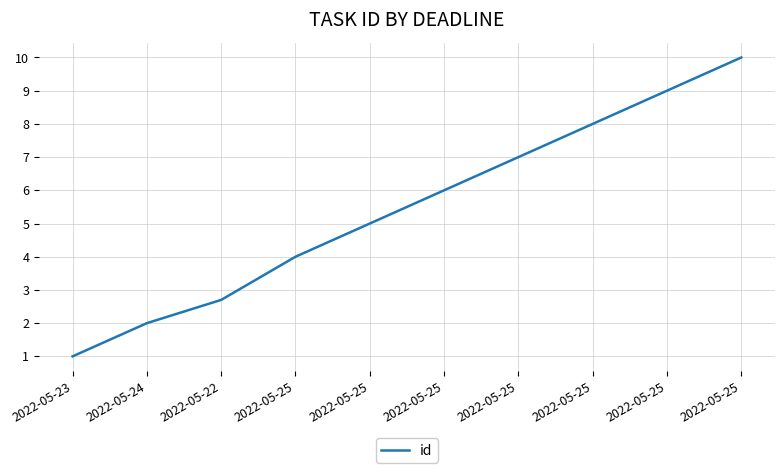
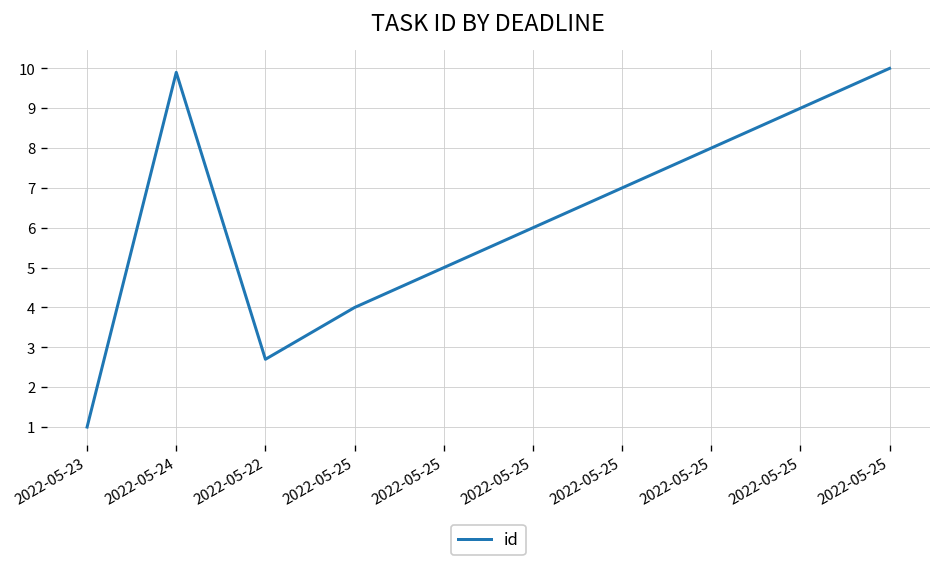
  {
    "2022-05-23": 1.0,
-   "2022-05-24": 2.0,
+   "2022-05-24": 9.9,
    "2022-05-22": 2.7
  }
